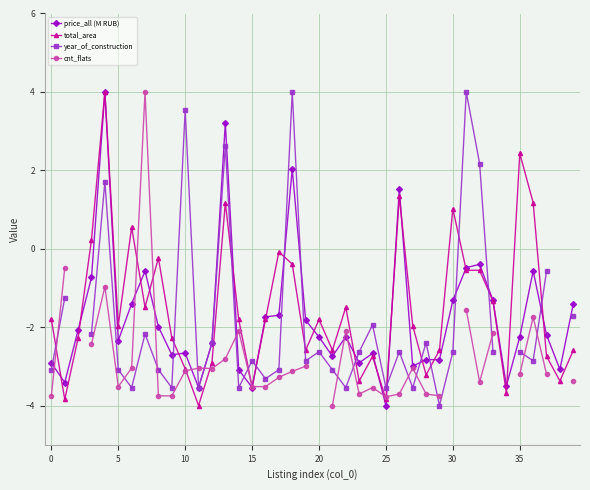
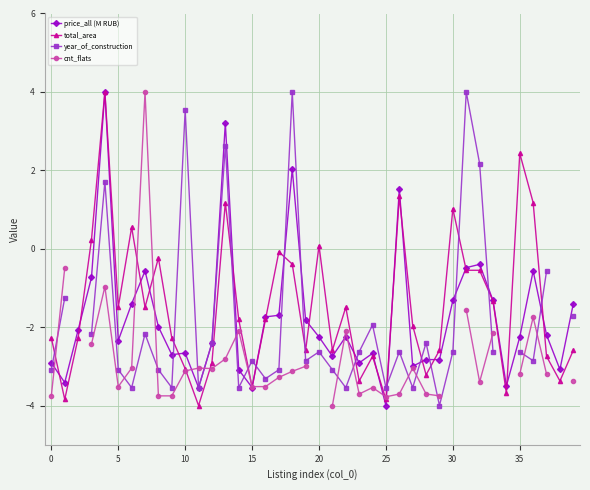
  {
    "total_area": {
-     "0": -1.8,
-     "5": -2.0,
-     "20": -1.8,
+     "0": -2.3,
+     "5": -1.5,
+     "20": 0.1,
      "25": -3.8,
      "30": 1.0,
      "35": 2.4
    },
    "cnt_flats": {
      "0": -3.8,
      "5": -3.5,
      "25": -3.8,
      "35": -3.2
    }
  }
